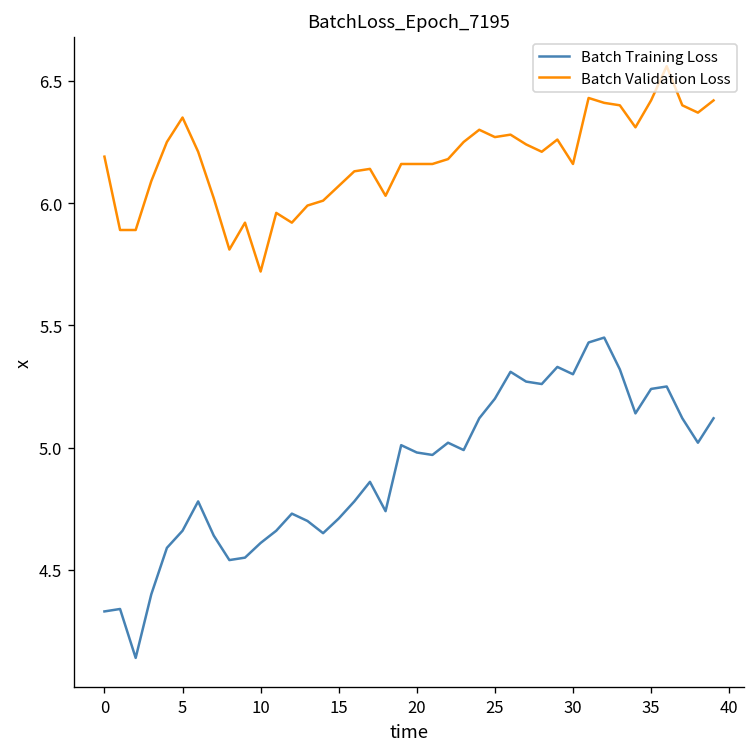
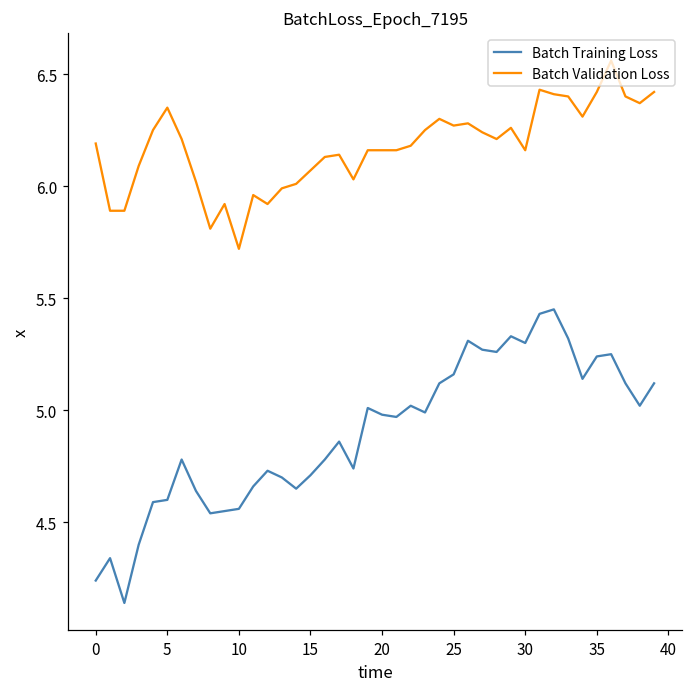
  {
    "Batch Training Loss": {
-     "0": 4.33,
-     "5": 4.66,
-     "10": 4.61,
+     "0": 4.24,
+     "5": 4.60,
+     "10": 4.56,
      "15": 4.71,
      "20": 4.98,
-     "25": 5.20,
+     "25": 5.16,
      "30": 5.30,
      "35": 5.24
    },
    "Batch Validation Loss": {
      "0": 6.19,
      "5": 6.35,
      "10": 5.72,
      "15": 6.07,
      "20": 6.16,
      "25": 6.27,
      "30": 6.16,
      "35": 6.42
    }
  }
